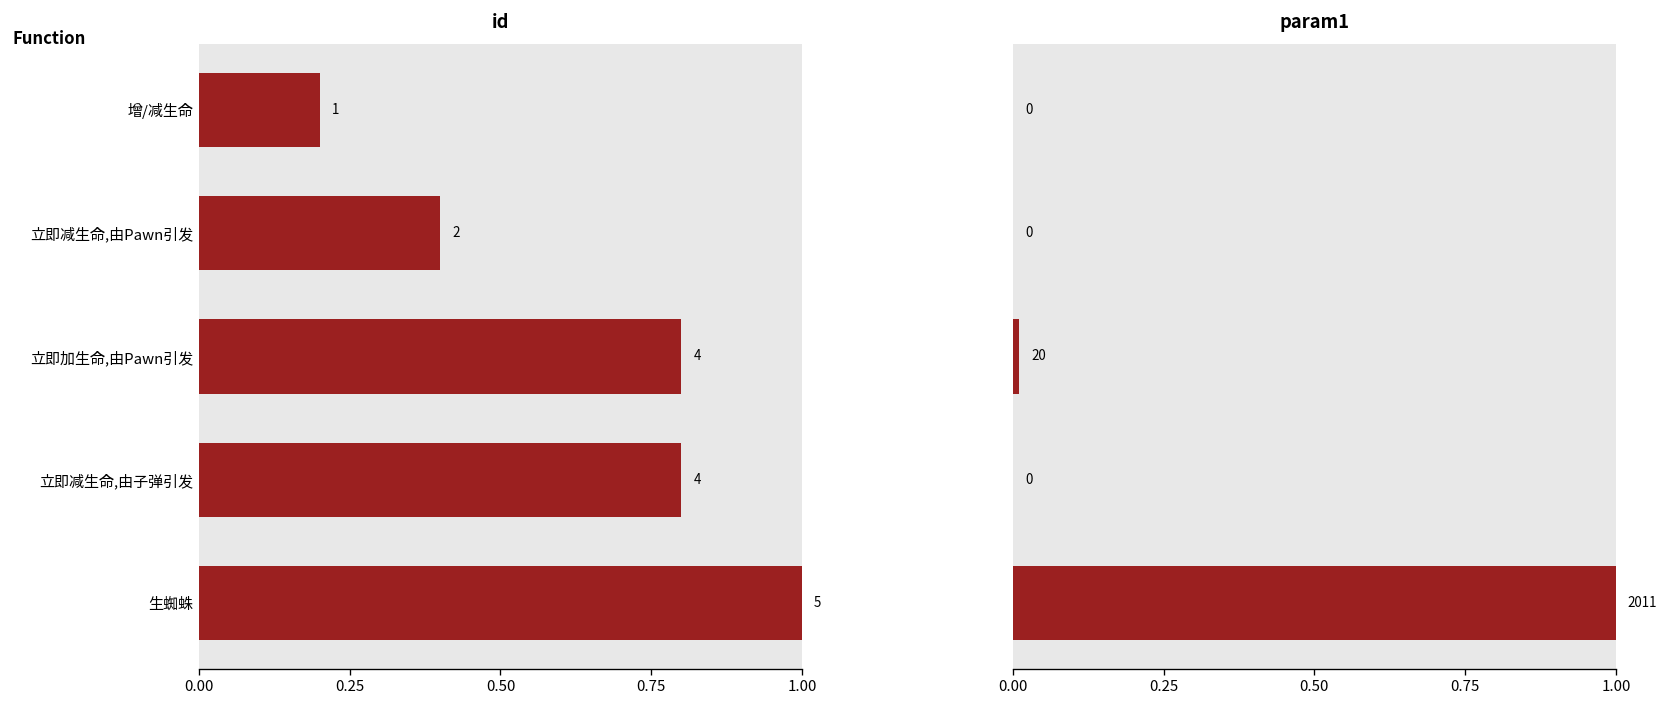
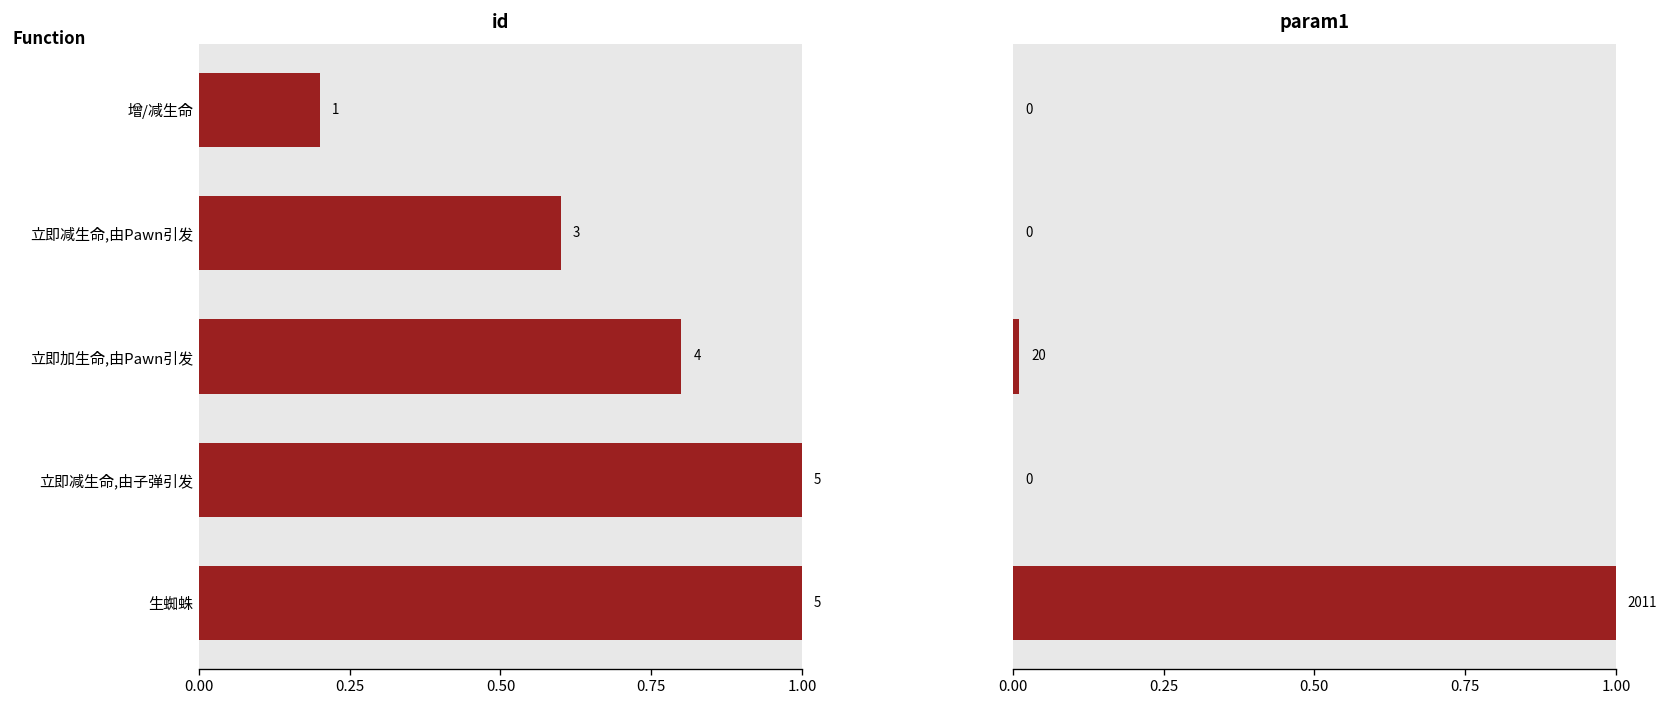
  {
    "id": {
-     "立即减生命,由Pawn引发": 2,
-     "立即减生命,由子弹引发": 4
+     "立即减生命,由Pawn引发": 3,
+     "立即减生命,由子弹引发": 5
    }
  }
